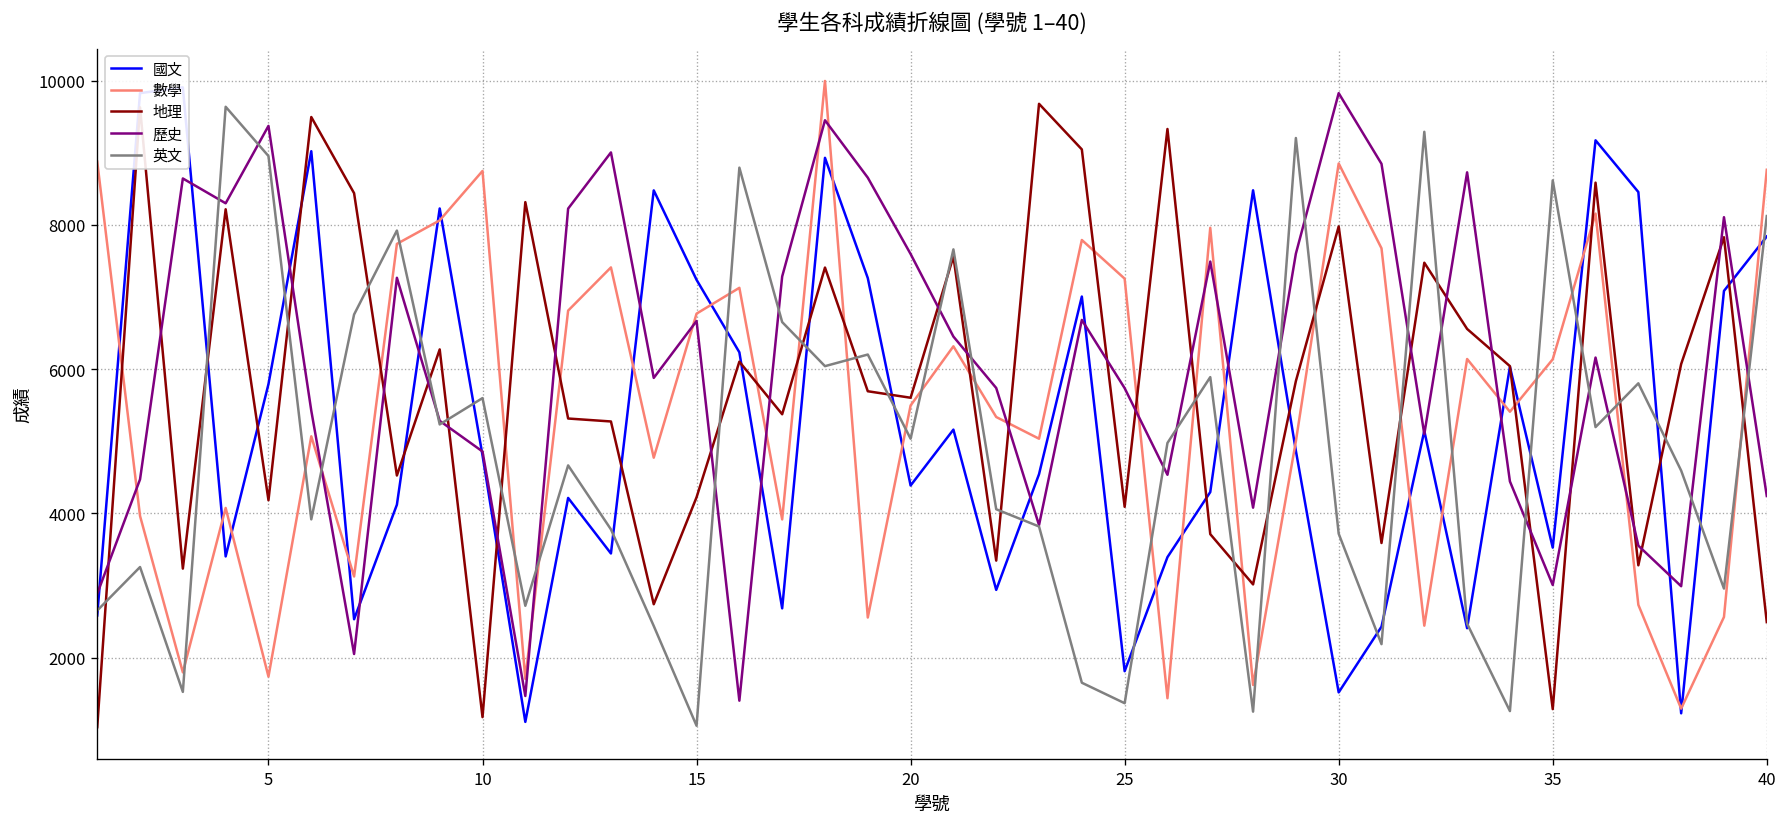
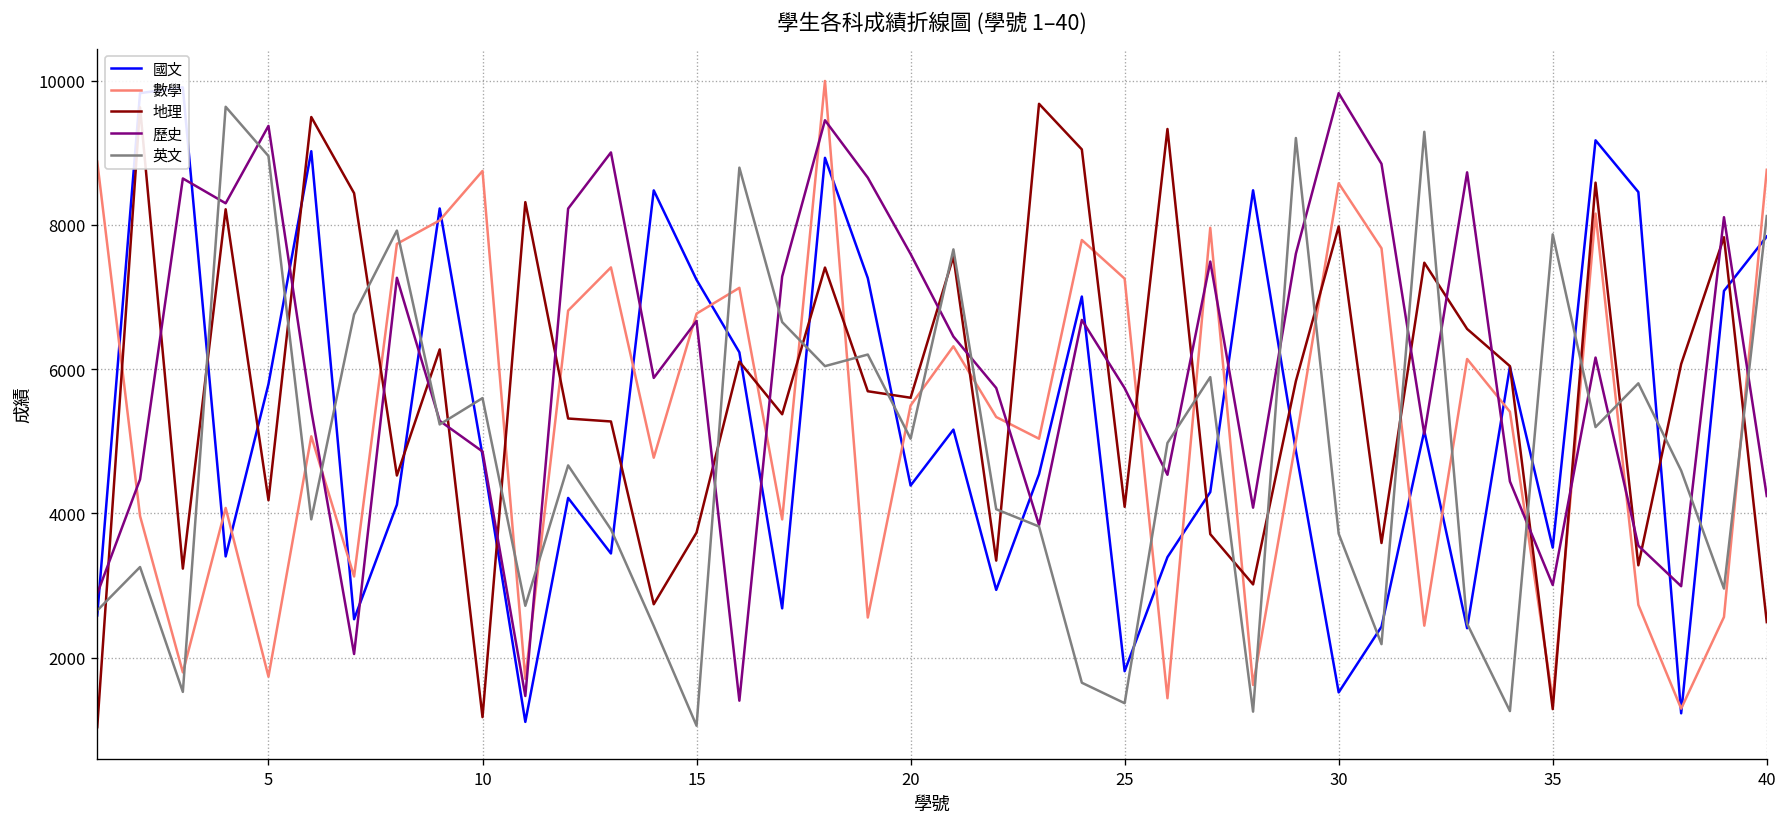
  {
    "國文": {
      "5": 5800,
      "10": 4800,
      "15": 7200,
      "20": 4400,
      "25": 1800,
      "30": 1500,
      "35": 3500,
      "40": 7800
    },
    "數學": {
      "5": 1700,
      "10": 8700,
      "15": 6800,
      "20": 5500,
      "25": 7300,
-     "30": 8900,
-     "35": 6100,
+     "30": 8600,
+     "35": 1400,
      "40": 8800
    },
    "地理": {
      "5": 4200,
      "10": 1200,
-     "15": 4200,
+     "15": 3700,
      "20": 5600,
      "25": 4100,
      "30": 8000,
      "35": 1300,
      "40": 2500
    },
    "歷史": {
      "5": 9400,
      "10": 4900,
      "15": 6700,
      "20": 7600,
      "25": 5700,
      "30": 9800,
      "35": 3000,
      "40": 4200
    },
    "英文": {
      "5": 9000,
      "10": 5600,
      "15": 1100,
      "20": 5000,
      "25": 1400,
      "30": 3700,
-     "35": 8600,
+     "35": 7900,
      "40": 8100
    }
  }
